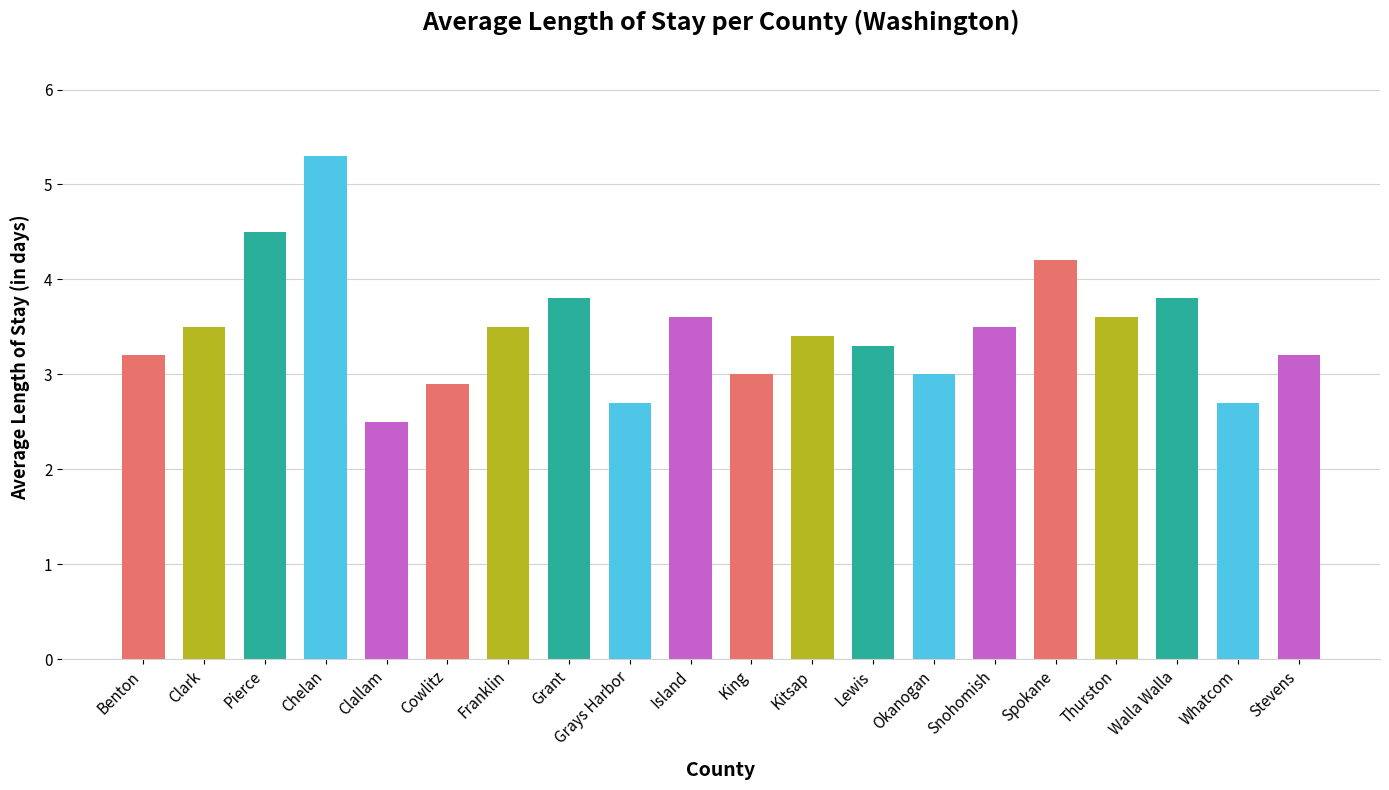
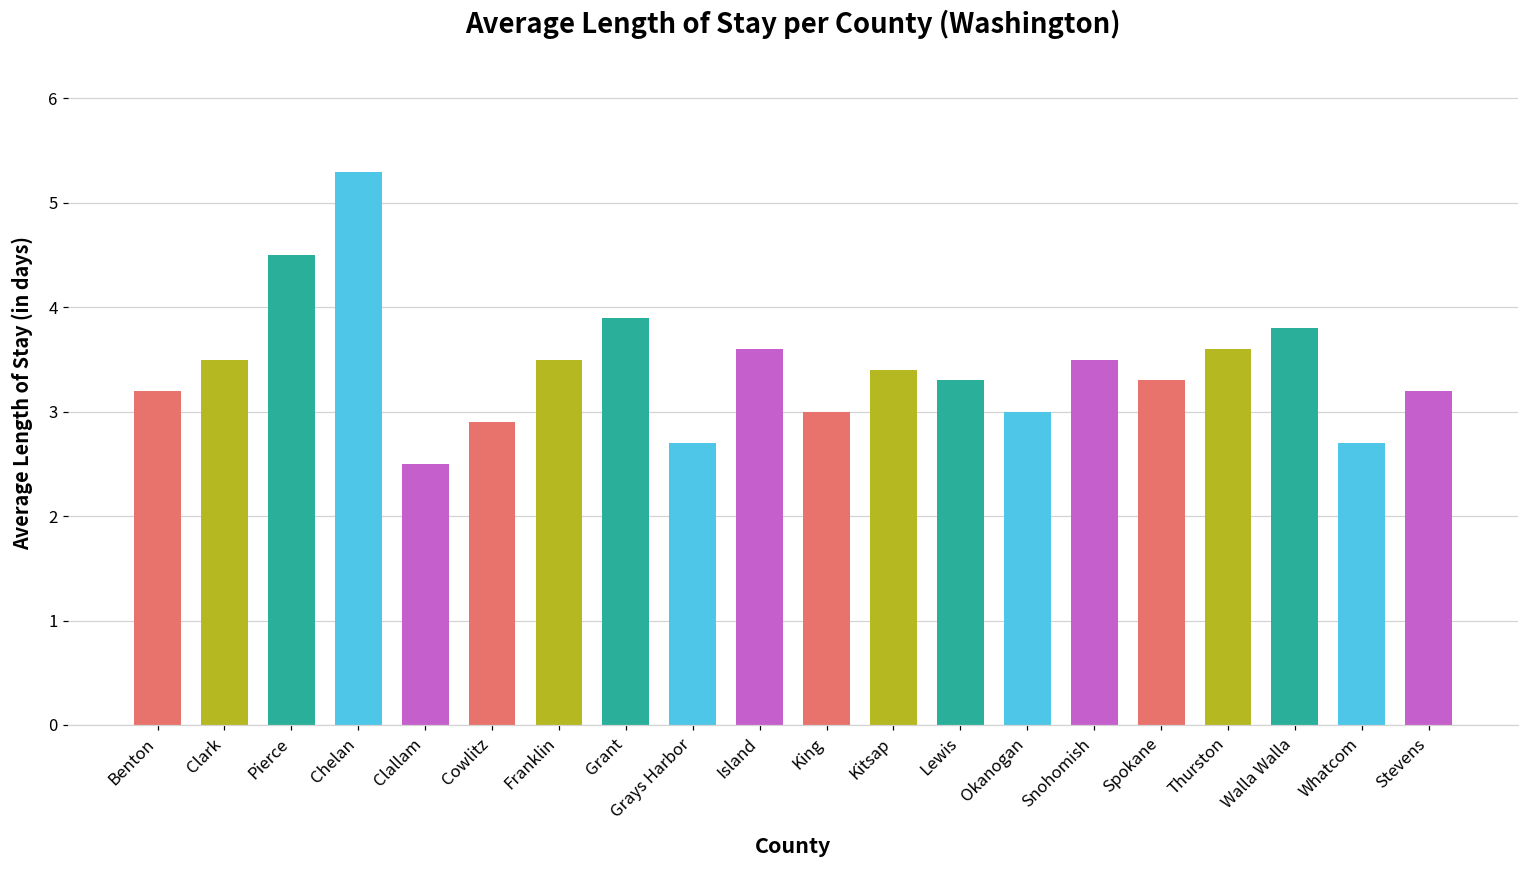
  {
    "Benton": 3.2,
    "Clark": 3.5,
    "Pierce": 4.5,
    "Chelan": 5.3,
    "Clallam": 2.5,
    "Cowlitz": 2.9,
    "Franklin": 3.5,
-   "Grant": 3.8,
+   "Grant": 3.9,
    "Grays Harbor": 2.7,
    "Island": 3.6,
    "King": 3.0,
    "Kitsap": 3.4,
    "Lewis": 3.3,
    "Okanogan": 3.0,
    "Snohomish": 3.5,
-   "Spokane": 4.2,
+   "Spokane": 3.3,
    "Thurston": 3.6,
    "Walla Walla": 3.8,
    "Whatcom": 2.7,
    "Stevens": 3.2
  }
